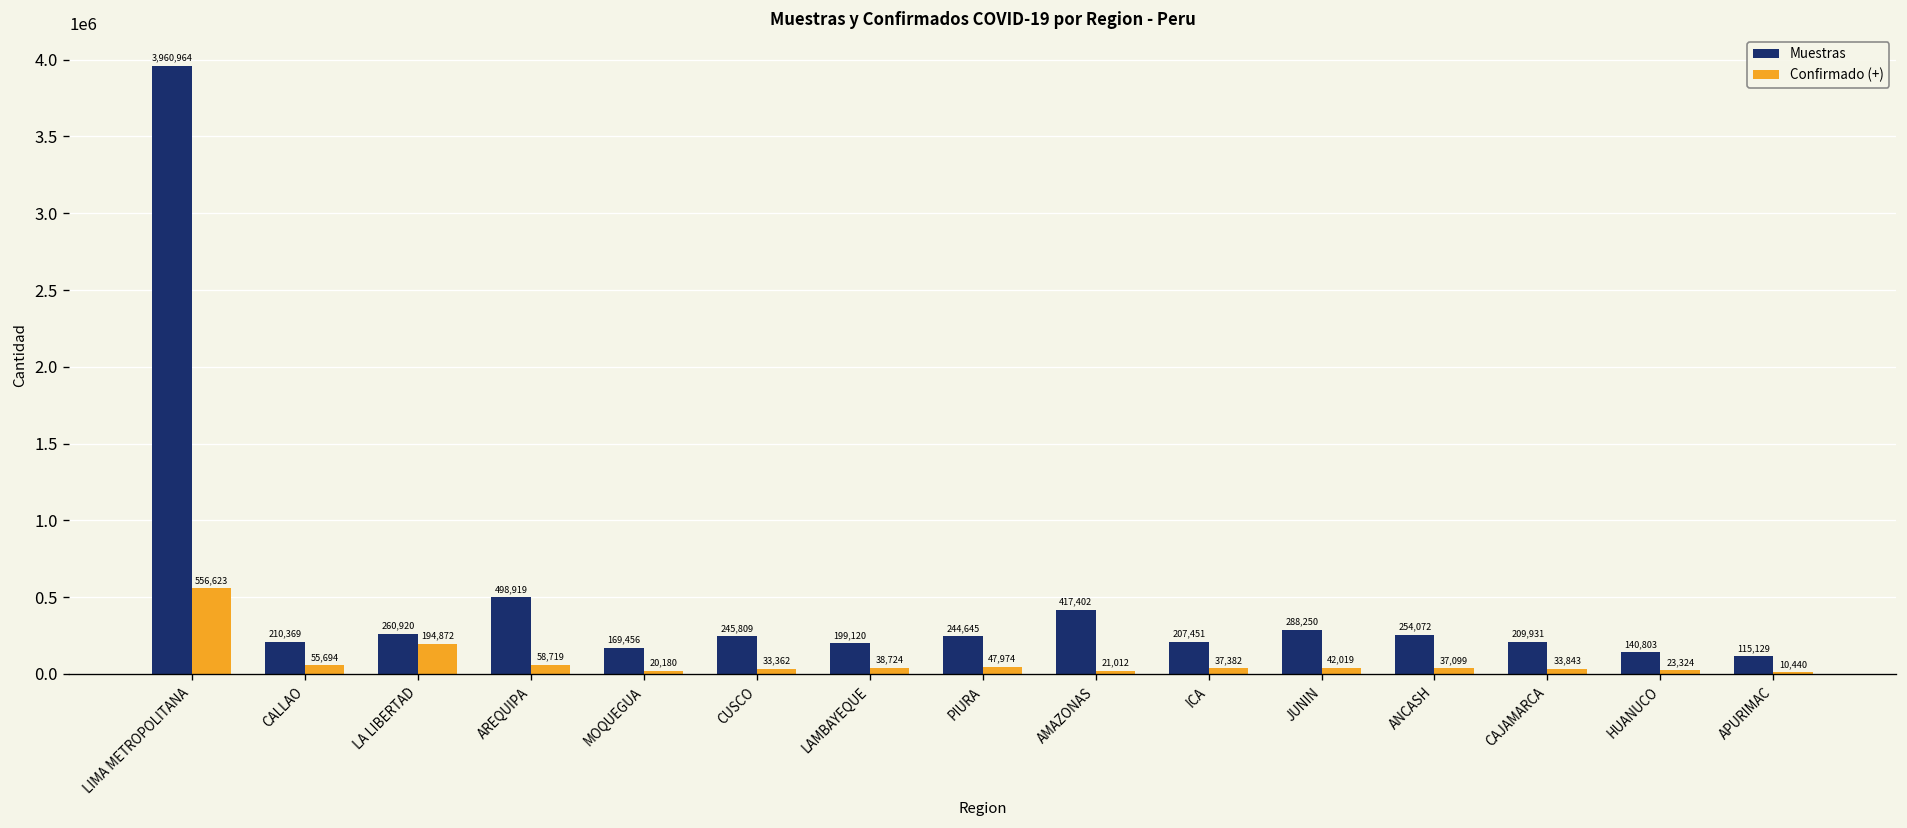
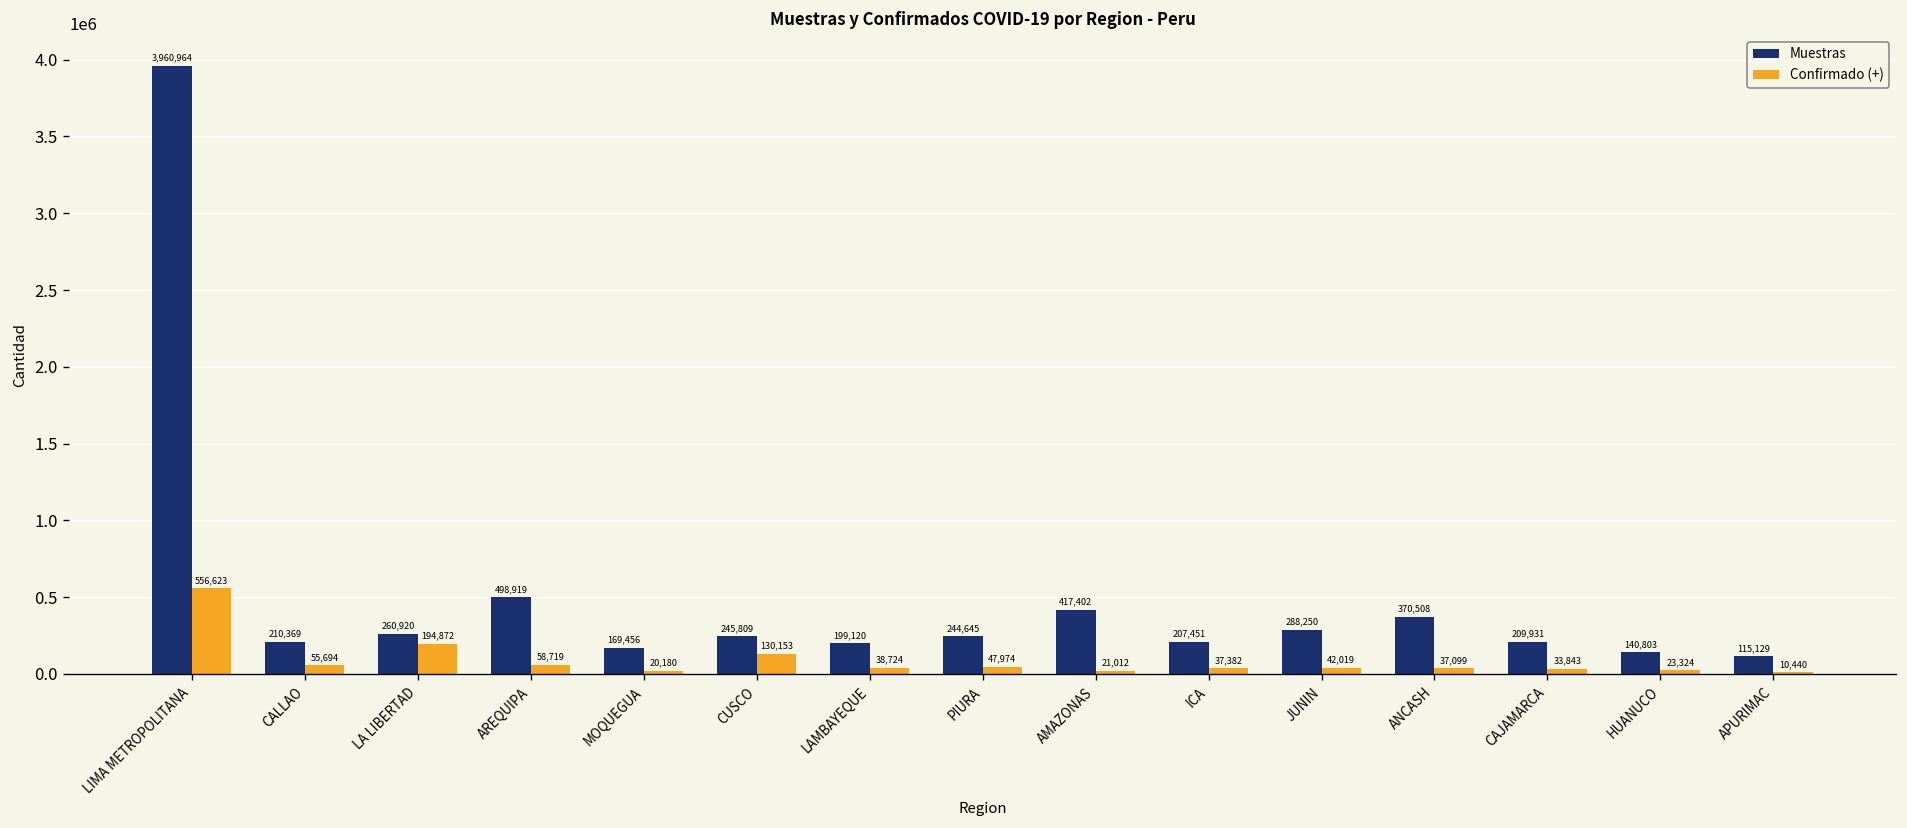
  {
    "Muestras": {
      "LIMA METROPOLITANA": "3,960,964",
      "CALLAO": "210,369",
      "LA LIBERTAD": "260,920",
      "AREQUIPA": "498,919",
      "MOQUEGUA": "169,456",
      "CUSCO": "245,809",
      "LAMBAYEQUE": "199,120",
      "PIURA": "244,645",
      "AMAZONAS": "417,402",
      "ICA": "207,451",
      "JUNIN": "288,250",
-     "ANCASH": "254,072",
+     "ANCASH": "370,508",
      "CAJAMARCA": "209,931",
      "HUANUCO": "140,803",
      "APURIMAC": "115,129"
    },
    "Confirmado (+)": {
      "LIMA METROPOLITANA": "556,623",
      "CALLAO": "55,694",
      "LA LIBERTAD": "194,872",
      "AREQUIPA": "58,719",
      "MOQUEGUA": "20,180",
-     "CUSCO": "33,362",
+     "CUSCO": "130,153",
      "LAMBAYEQUE": "38,724",
      "PIURA": "47,974",
      "AMAZONAS": "21,012",
      "ICA": "37,382",
      "JUNIN": "42,019",
      "ANCASH": "37,099",
      "CAJAMARCA": "33,843",
      "HUANUCO": "23,324",
      "APURIMAC": "10,440"
    }
  }
